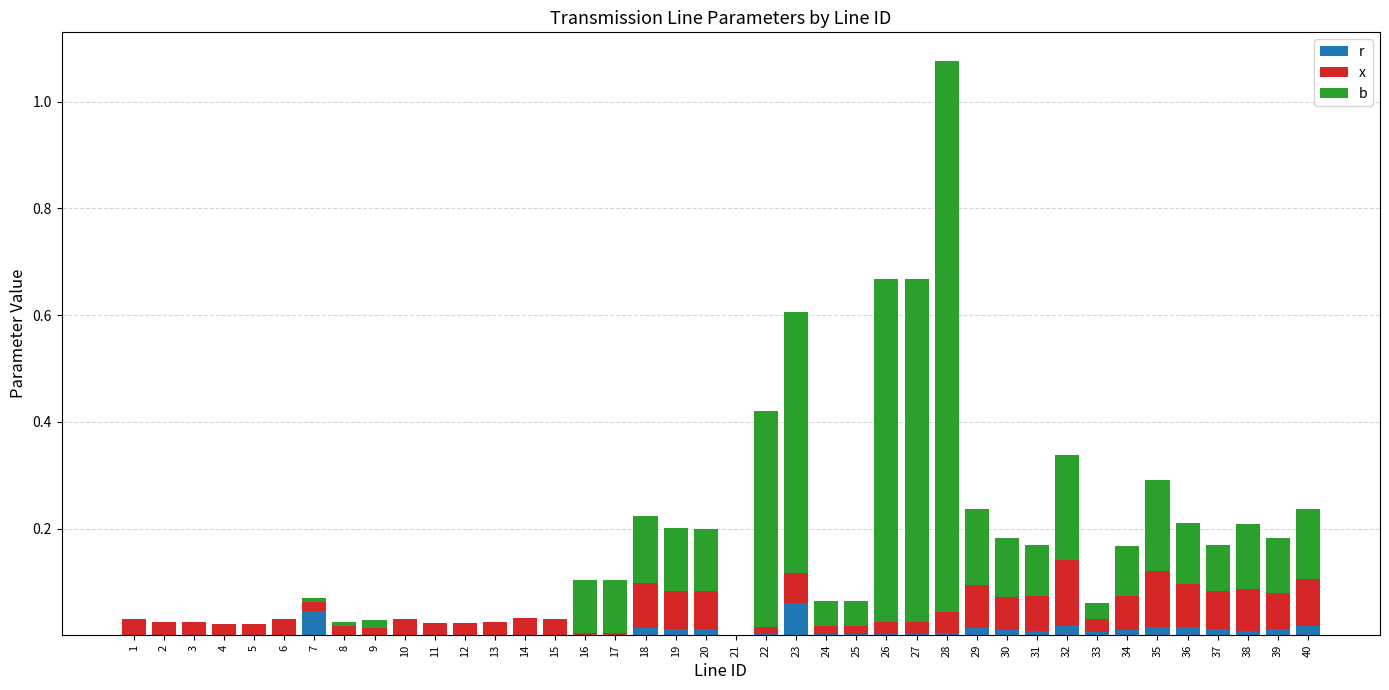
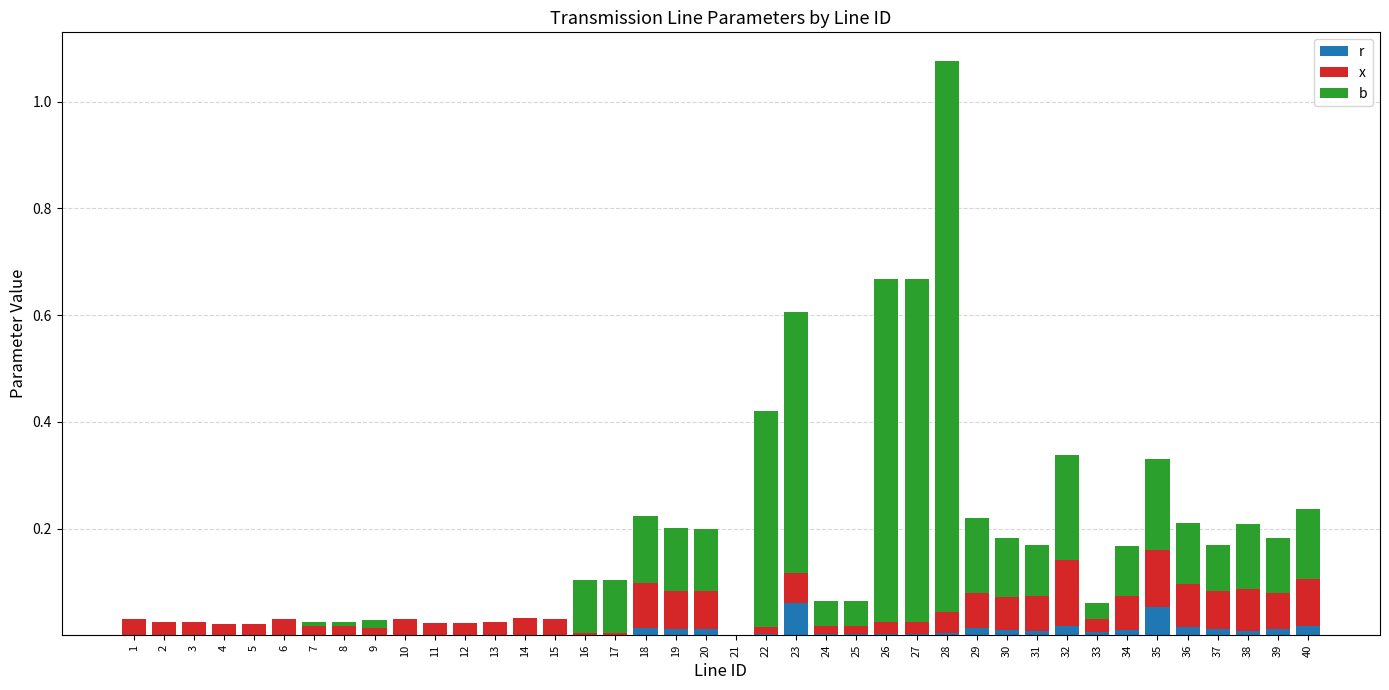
  {
    "r": {
-     "7": 0.05,
+     "7": 0.00,
      "18": 0.01,
      "19": 0.01,
      "20": 0.01,
      "23": 0.06,
      "29": 0.01,
      "30": 0.01,
      "31": 0.01,
      "32": 0.02,
      "33": 0.01,
      "34": 0.01,
-     "35": 0.01,
+     "35": 0.05,
      "36": 0.01,
      "37": 0.01,
      "38": 0.01,
      "39": 0.01,
      "40": 0.02
    },
    "x": {
      "1": 0.03,
      "2": 0.03,
      "3": 0.03,
      "4": 0.02,
      "5": 0.02,
      "6": 0.03,
      "7": 0.02,
      "8": 0.02,
      "9": 0.03,
      "10": 0.03,
      "11": 0.02,
      "12": 0.02,
      "13": 0.02,
      "14": 0.03,
      "15": 0.03,
      "18": 0.08,
      "19": 0.07,
      "20": 0.07,
      "22": 0.01,
      "23": 0.06,
      "24": 0.02,
      "25": 0.02,
      "26": 0.02,
      "27": 0.02,
      "28": 0.04,
-     "29": 0.08,
+     "29": 0.07,
      "30": 0.06,
      "31": 0.06,
      "32": 0.12,
      "33": 0.03,
      "34": 0.06,
      "35": 0.11,
      "36": 0.08,
      "37": 0.07,
      "38": 0.08,
      "39": 0.07,
      "40": 0.09
    },
    "b": {
      "1": 0.00,
      "2": 0.00,
      "3": 0.00,
      "4": 0.00,
      "5": 0.00,
      "6": 0.00,
      "10": 0.00,
      "11": 0.00,
      "12": 0.00,
      "13": 0.00,
      "14": 0.00,
      "15": 0.00,
      "16": 0.10,
      "17": 0.10,
      "18": 0.13,
      "19": 0.12,
      "20": 0.12,
      "21": 0.00,
      "22": 0.40,
      "23": 0.49,
      "24": 0.05,
      "25": 0.05,
      "26": 0.64,
      "27": 0.64,
      "28": 1.03,
      "29": 0.14,
      "30": 0.11,
      "31": 0.10,
      "32": 0.20,
      "33": 0.03,
      "34": 0.09,
      "35": 0.17,
      "36": 0.11,
      "37": 0.09,
      "38": 0.12,
      "39": 0.10,
      "40": 0.13
    }
  }
